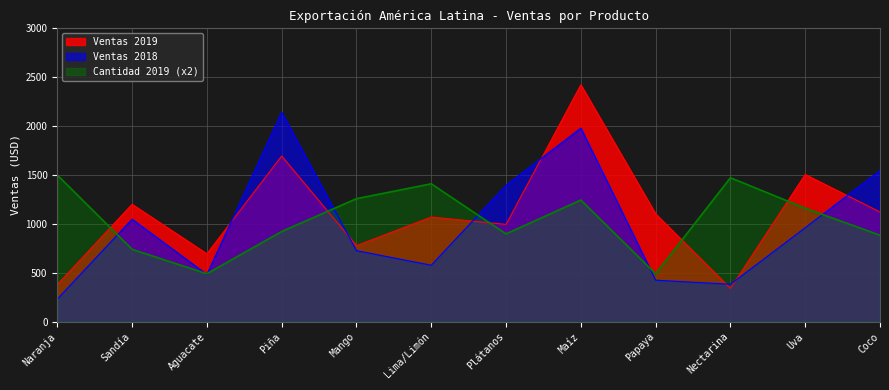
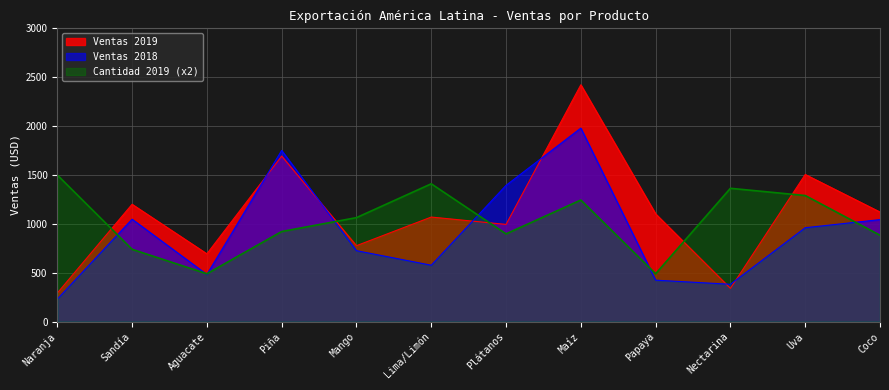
  {
    "Ventas 2019": {
-     "Naranja": 400,
+     "Naranja": 300,
      "Sandía": 1200,
      "Aguacate": 700,
      "Piña": 1700,
      "Mango": 800,
      "Lima/Limón": 1100,
      "Plátanos": 1000,
      "Maíz": 2400,
      "Papaya": 1100,
      "Nectarina": 300,
      "Uva": 1500,
      "Coco": 1100
    },
    "Ventas 2018": {
      "Naranja": 200,
      "Sandía": 1000,
-     "Piña": 2100,
+     "Piña": 1800,
      "Mango": 700,
      "Lima/Limón": 600,
      "Plátanos": 1400,
      "Maíz": 2000,
      "Papaya": 400,
      "Nectarina": 400,
      "Uva": 1000,
-     "Coco": 1500
+     "Coco": 1000
    },
    "Cantidad 2019 (x2)": {
      "Naranja": 1500,
      "Sandía": 700,
      "Piña": 900,
-     "Mango": 1300,
+     "Mango": 1100,
      "Lima/Limón": 1400,
      "Plátanos": 900,
      "Maíz": 1200,
      "Papaya": 500,
-     "Nectarina": 1500,
-     "Uva": 1200,
+     "Nectarina": 1400,
+     "Uva": 1300,
      "Coco": 900
    }
  }
